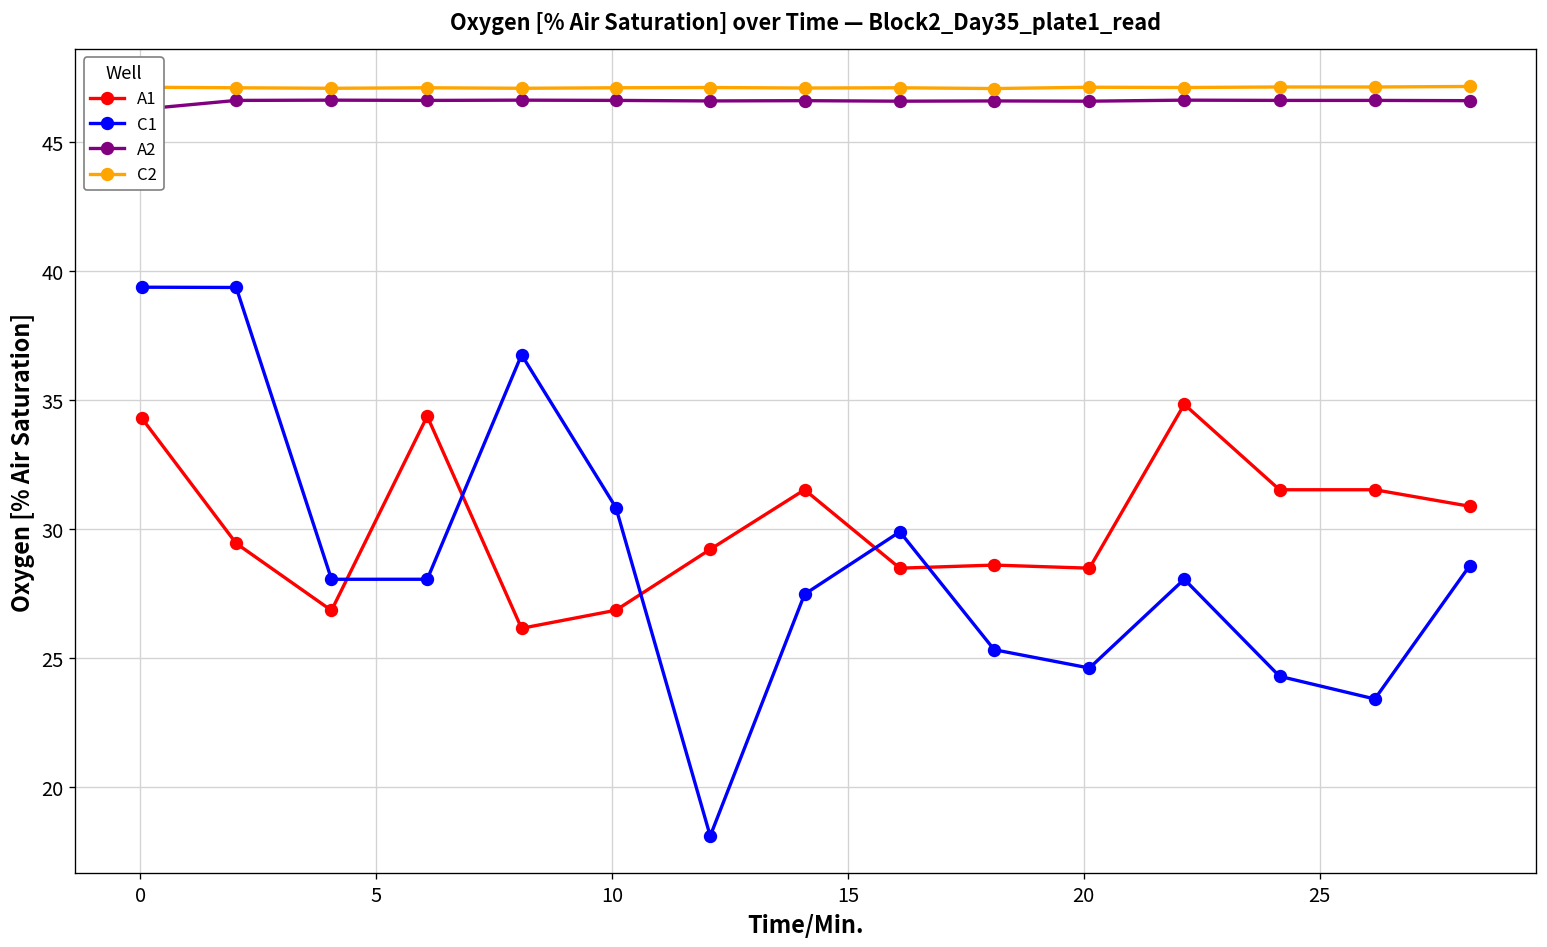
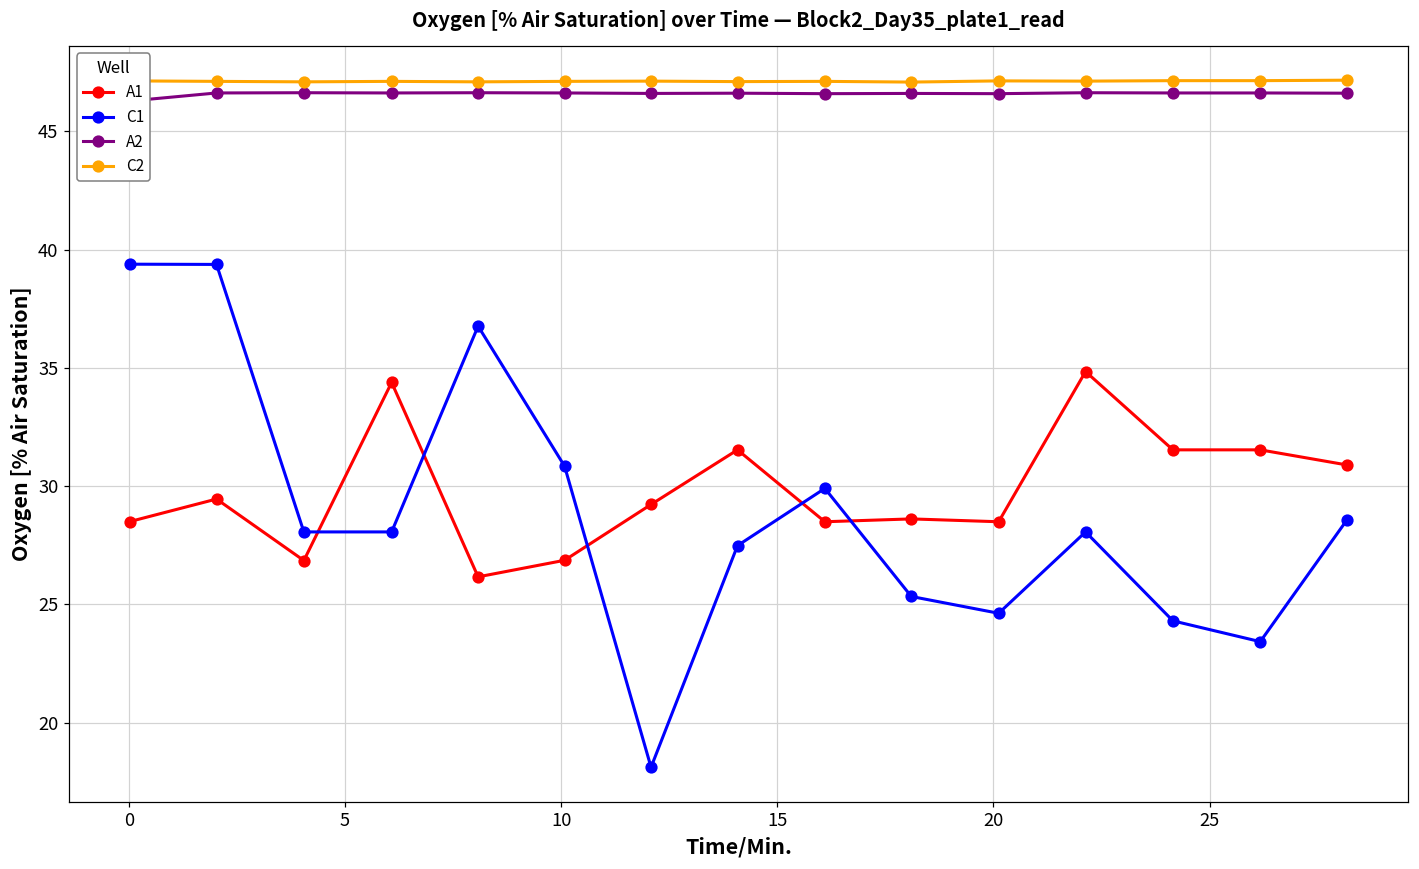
  {
    "A1": {
-     "0": 34.3
+     "0": 28.5
    },
    "C1": {
      "0": 39.4
    }
  }
